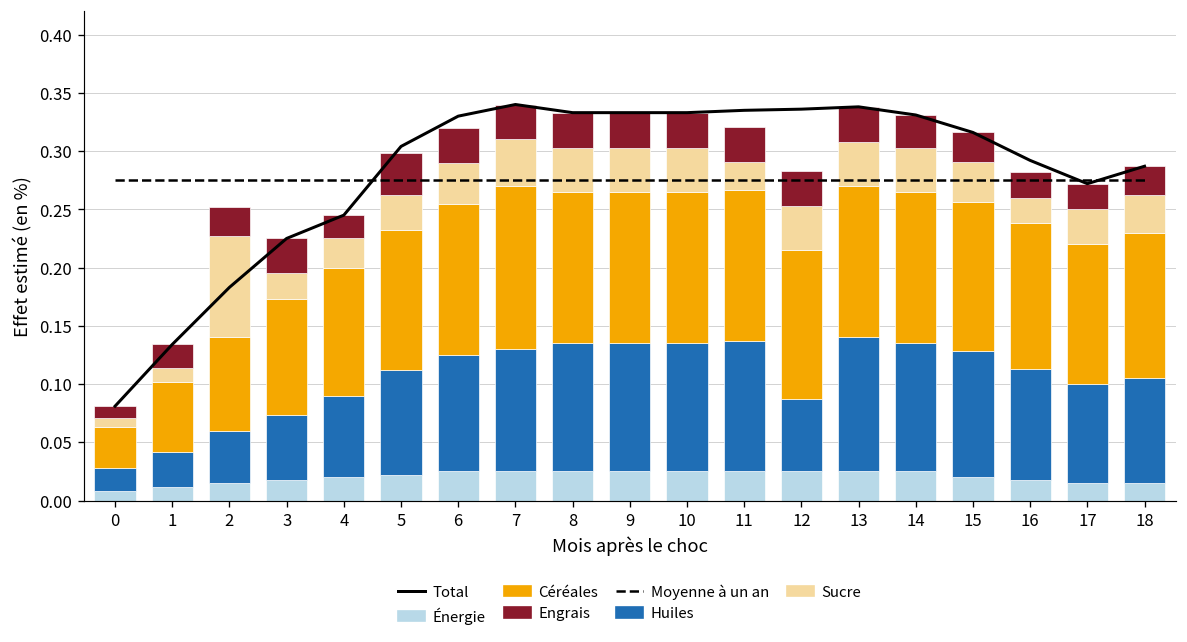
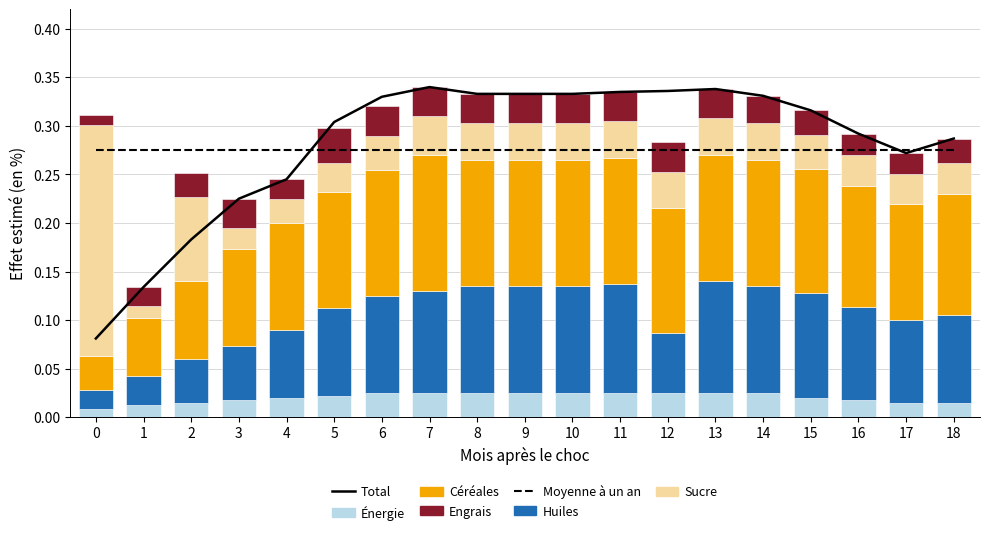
  {
    "Huiles": {
      "0": 0.02,
      "1": 0.03,
      "2": 0.05,
      "3": 0.06,
      "4": 0.07,
      "5": 0.09,
      "6": 0.10,
      "7": 0.10,
      "8": 0.11,
      "9": 0.11,
      "10": 0.11,
      "11": 0.11,
      "12": 0.06,
      "13": 0.11,
      "14": 0.11,
      "15": 0.11,
      "16": 0.10,
      "17": 0.08,
      "18": 0.09
    },
    "Sucre": {
-     "0": 0.01,
+     "0": 0.24,
      "1": 0.01,
      "2": 0.09,
      "3": 0.02,
      "4": 0.02,
      "5": 0.03,
      "6": 0.04,
      "7": 0.04,
      "8": 0.04,
      "9": 0.04,
      "10": 0.04,
-     "11": 0.02,
+     "11": 0.04,
      "12": 0.04,
      "13": 0.04,
      "14": 0.04,
      "15": 0.04,
-     "16": 0.02,
+     "16": 0.03,
      "17": 0.03,
      "18": 0.03
    },
    "Engrais": {
      "0": 0.01,
      "1": 0.02,
      "2": 0.03,
      "3": 0.03,
      "4": 0.02,
      "5": 0.04,
      "6": 0.03,
      "7": 0.03,
      "8": 0.03,
      "9": 0.03,
      "10": 0.03,
      "11": 0.03,
      "12": 0.03,
      "13": 0.03,
      "14": 0.03,
      "15": 0.03,
      "16": 0.02,
      "17": 0.02,
      "18": 0.03
    }
  }
